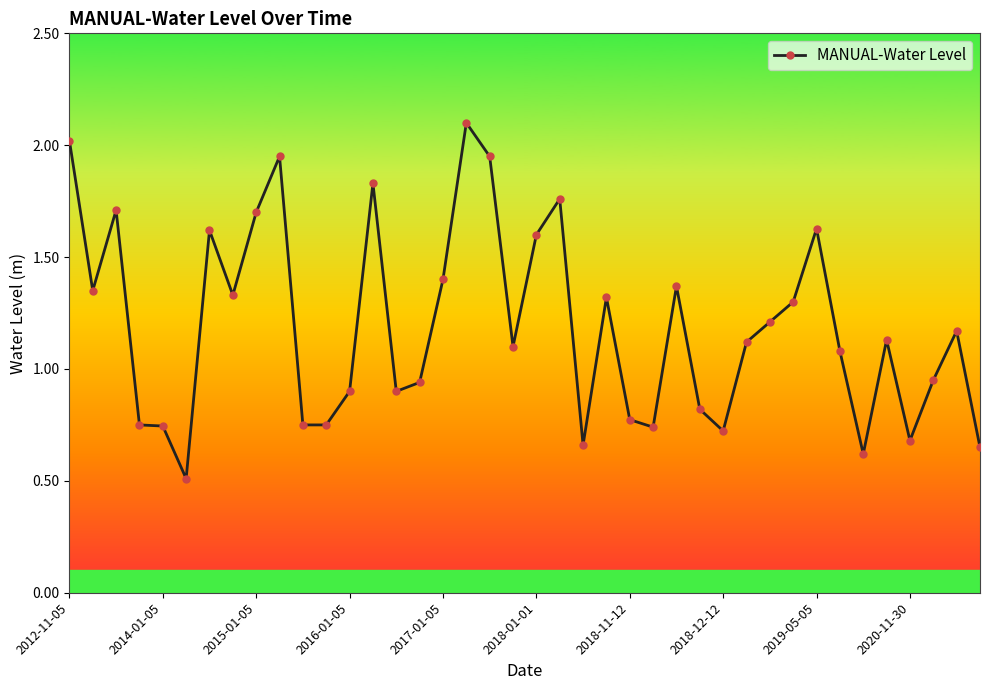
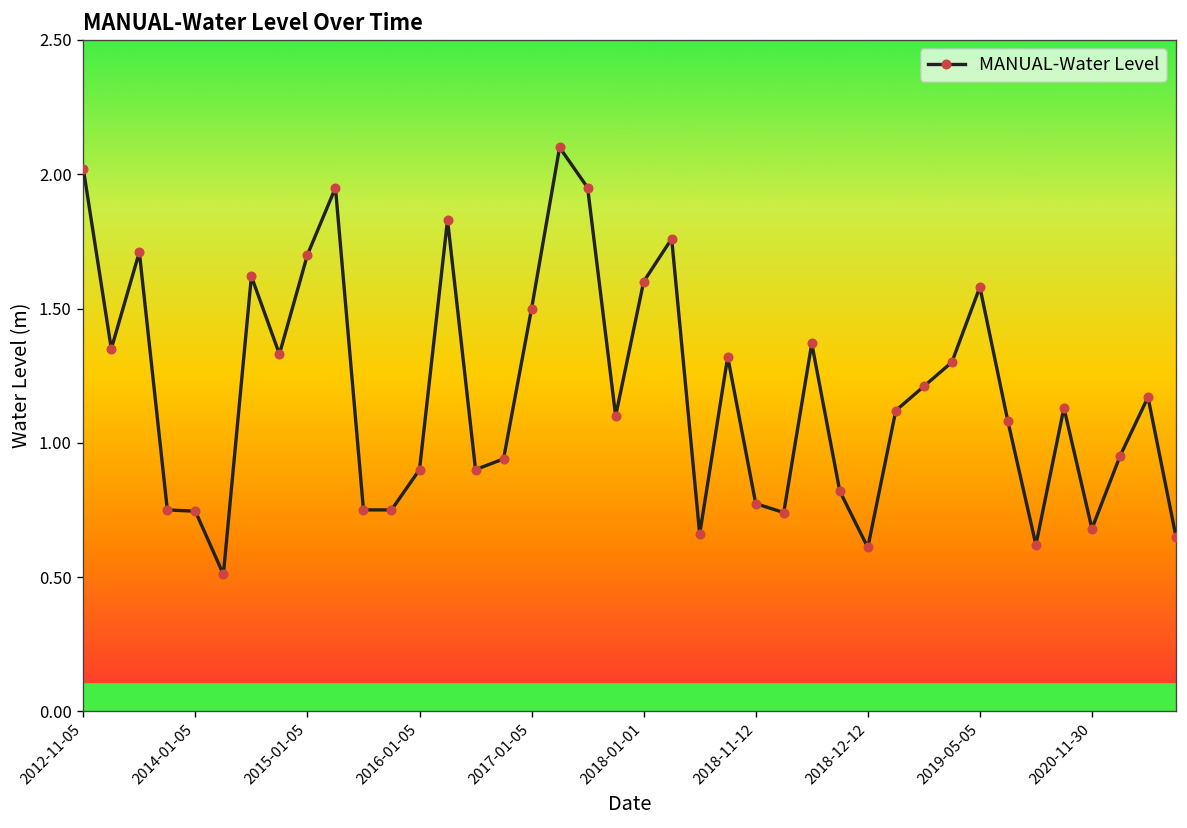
  {
    "2012-11-05": 2.02,
    "2014-01-05": 0.75,
    "2015-01-05": 1.70,
    "2016-01-05": 0.90,
-   "2017-01-05": 1.4,
+   "2017-01-05": 1.5,
    "2018-01-01": 1.60,
    "2018-11-12": 0.77,
-   "2018-12-12": 0.72,
-   "2019-05-05": 1.63,
+   "2018-12-12": 0.61,
+   "2019-05-05": 1.58,
    "2020-11-30": 0.68
  }
